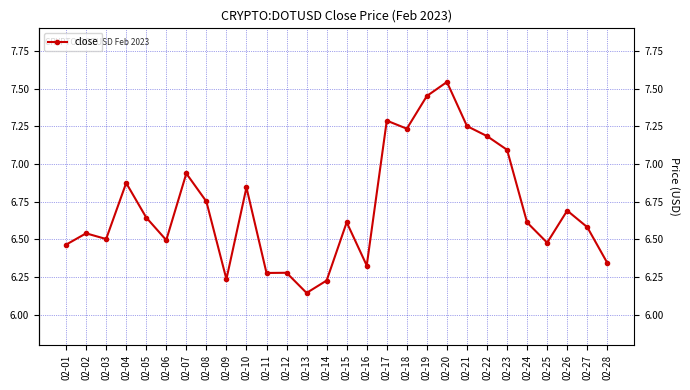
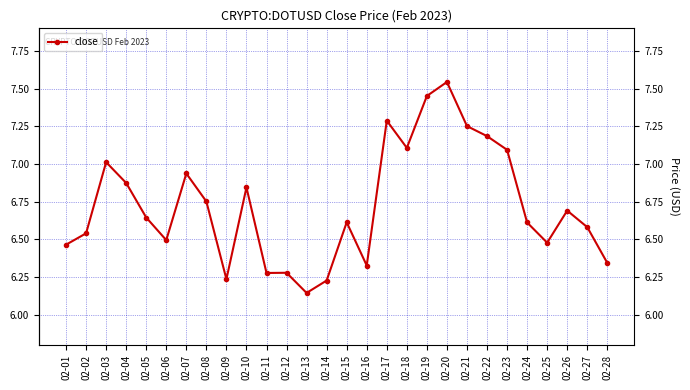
  {
    "02-01": 6.47,
    "02-02": 6.54,
-   "02-03": 6.50,
+   "02-03": 7.01,
    "02-04": 6.87,
    "02-05": 6.65,
    "02-06": 6.50,
    "02-07": 6.94,
    "02-08": 6.75,
    "02-09": 6.24,
    "02-10": 6.84,
    "02-11": 6.28,
    "02-12": 6.28,
    "02-13": 6.15,
    "02-14": 6.23,
    "02-15": 6.61,
    "02-16": 6.33,
    "02-17": 7.29,
-   "02-18": 7.23,
+   "02-18": 7.11,
    "02-19": 7.45,
    "02-20": 7.54,
    "02-21": 7.25,
    "02-22": 7.19,
    "02-23": 7.09,
    "02-24": 6.61,
    "02-25": 6.48,
    "02-26": 6.69,
    "02-27": 6.58,
    "02-28": 6.34
  }
